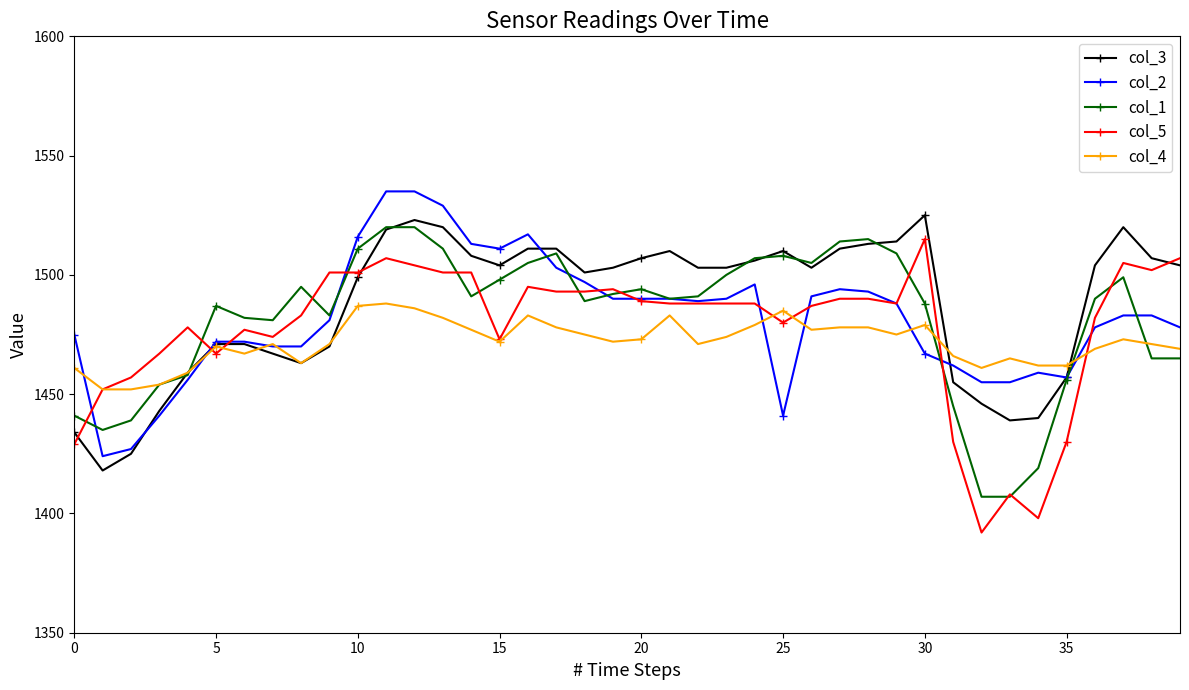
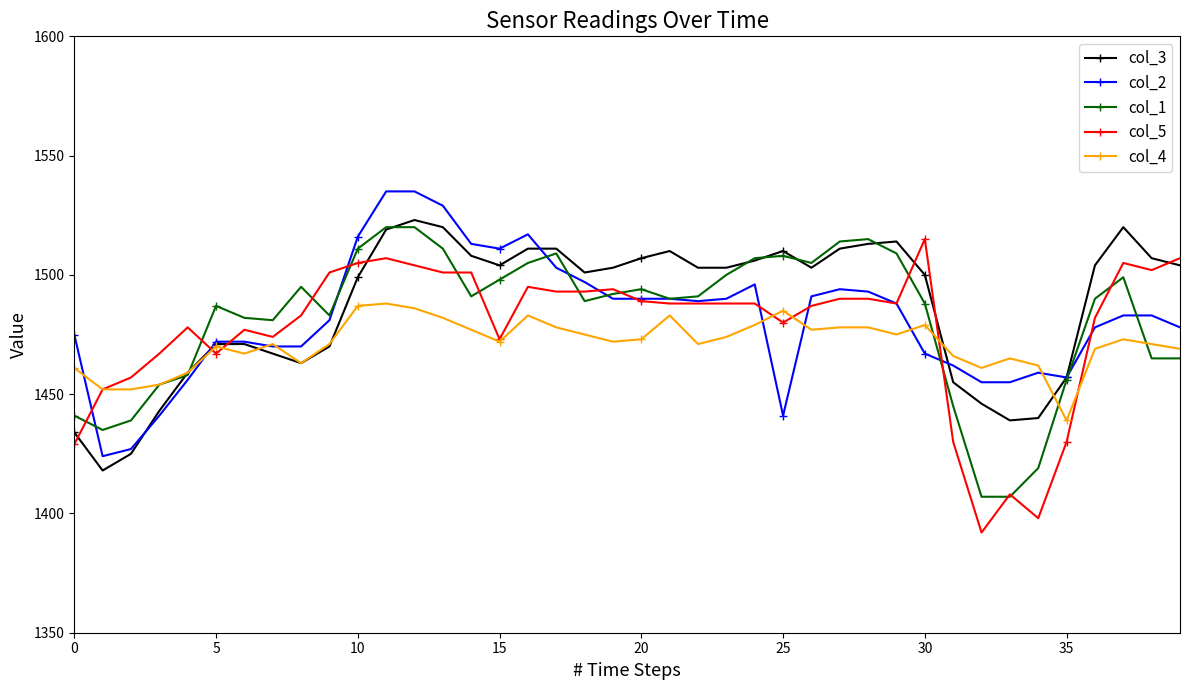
  {
    "col_3": {
      "0": 1434,
      "10": 1499,
      "15": 1504,
      "20": 1507,
      "25": 1510,
-     "30": 1525
+     "30": 1500
    },
    "col_2": {
      "0": 1475,
      "10": 1516,
      "15": 1511,
      "25": 1441,
      "30": 1467
    },
    "col_1": {
      "0": 1441,
      "5": 1487,
      "10": 1511,
      "15": 1498,
      "20": 1494,
      "25": 1508,
      "30": 1488
    },
    "col_5": {
      "0": 1429,
      "5": 1467,
-     "10": 1501,
+     "10": 1505,
      "25": 1480,
      "30": 1515,
      "35": 1430
    },
    "col_4": {
      "0": 1461,
      "10": 1487,
      "20": 1473,
      "25": 1485,
      "30": 1479,
-     "35": 1462
+     "35": 1439
    }
  }
